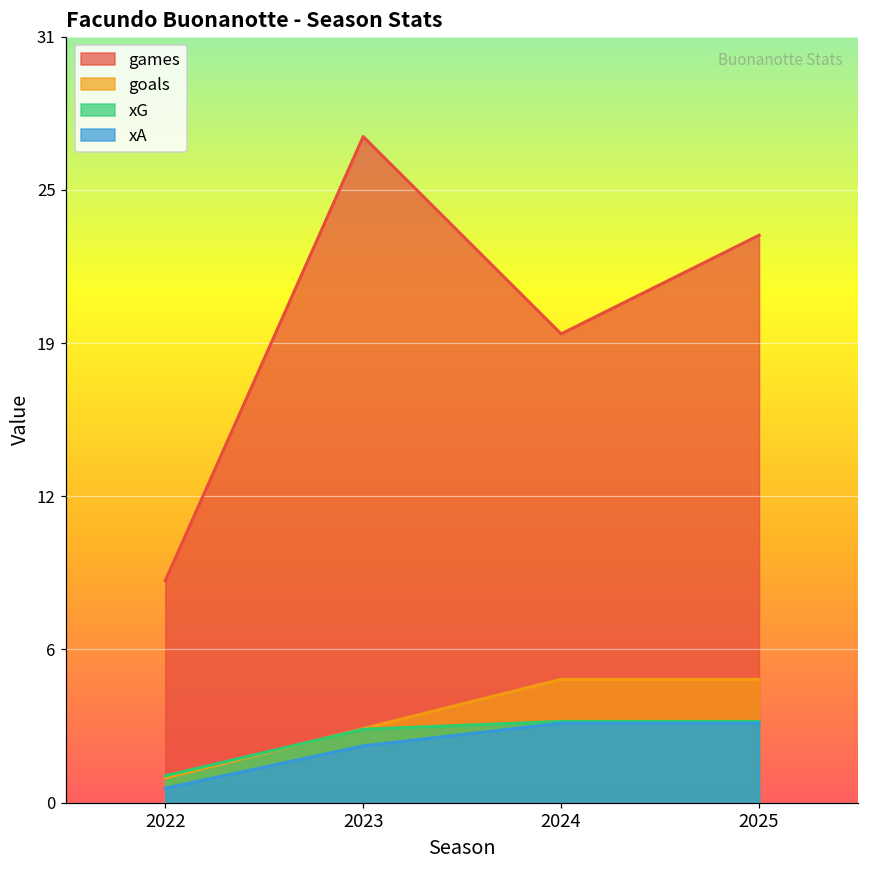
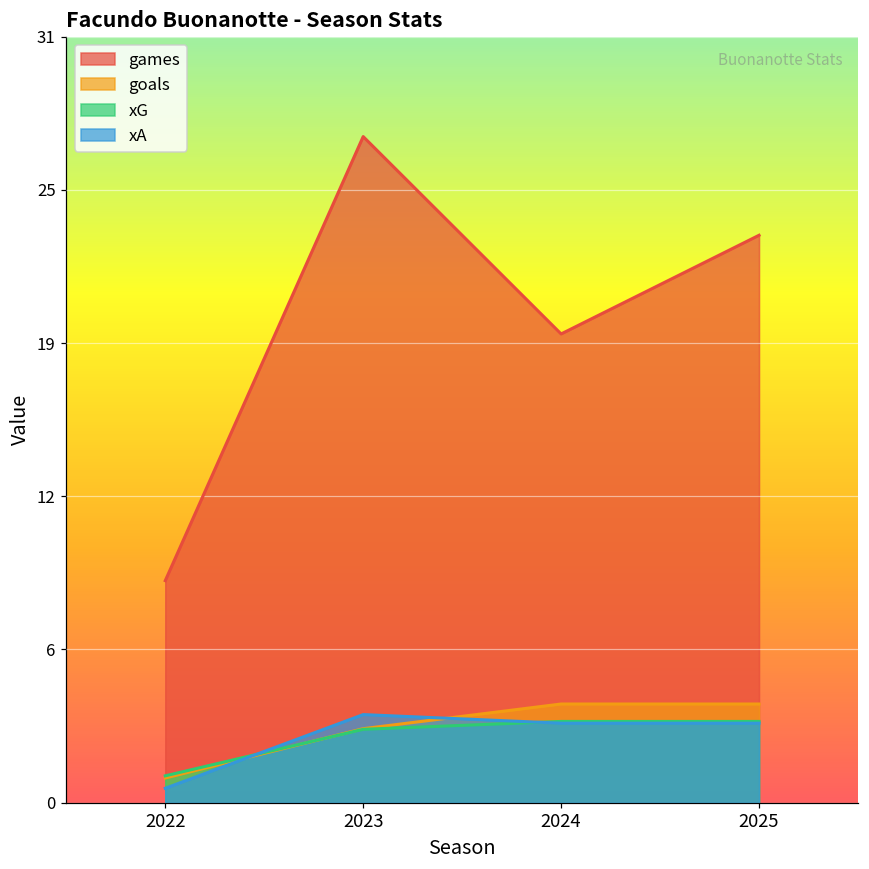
  {
    "games": {
      "2022": 9.0,
      "2023": 27.0,
      "2024": 19.0,
      "2025": 23.0
    },
    "goals": {
-     "2024": 5,
-     "2025": 5
+     "2024": 4,
+     "2025": 4
    },
    "xA": {
      "2022": 0.6,
-     "2023": 2.3
+     "2023": 3.6
    }
  }
